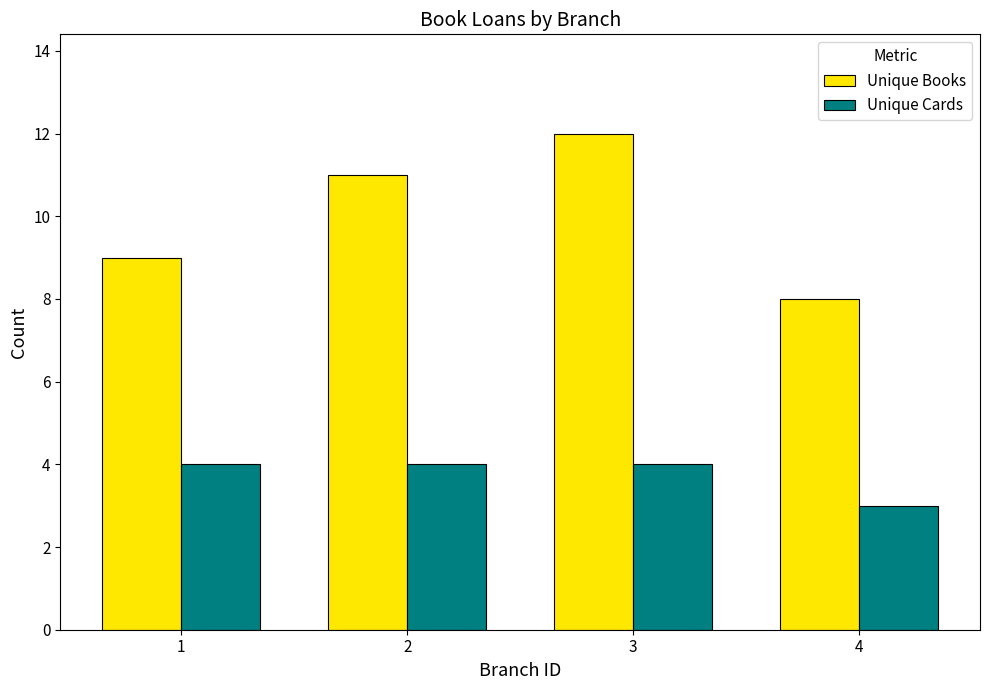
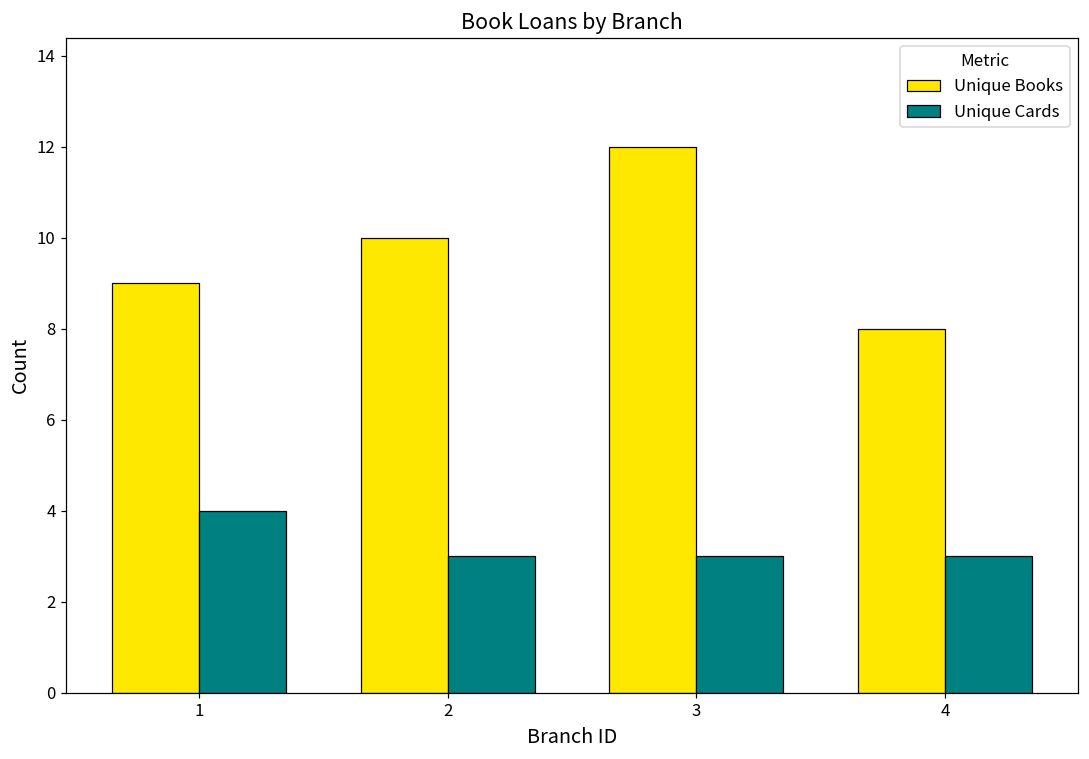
  {
    "Unique Books": {
      "1": 9,
-     "2": 11,
+     "2": 10,
      "3": 12,
      "4": 8
    },
    "Unique Cards": {
      "1": 4,
-     "2": 4,
-     "3": 4,
+     "2": 3,
+     "3": 3,
      "4": 3
    }
  }
